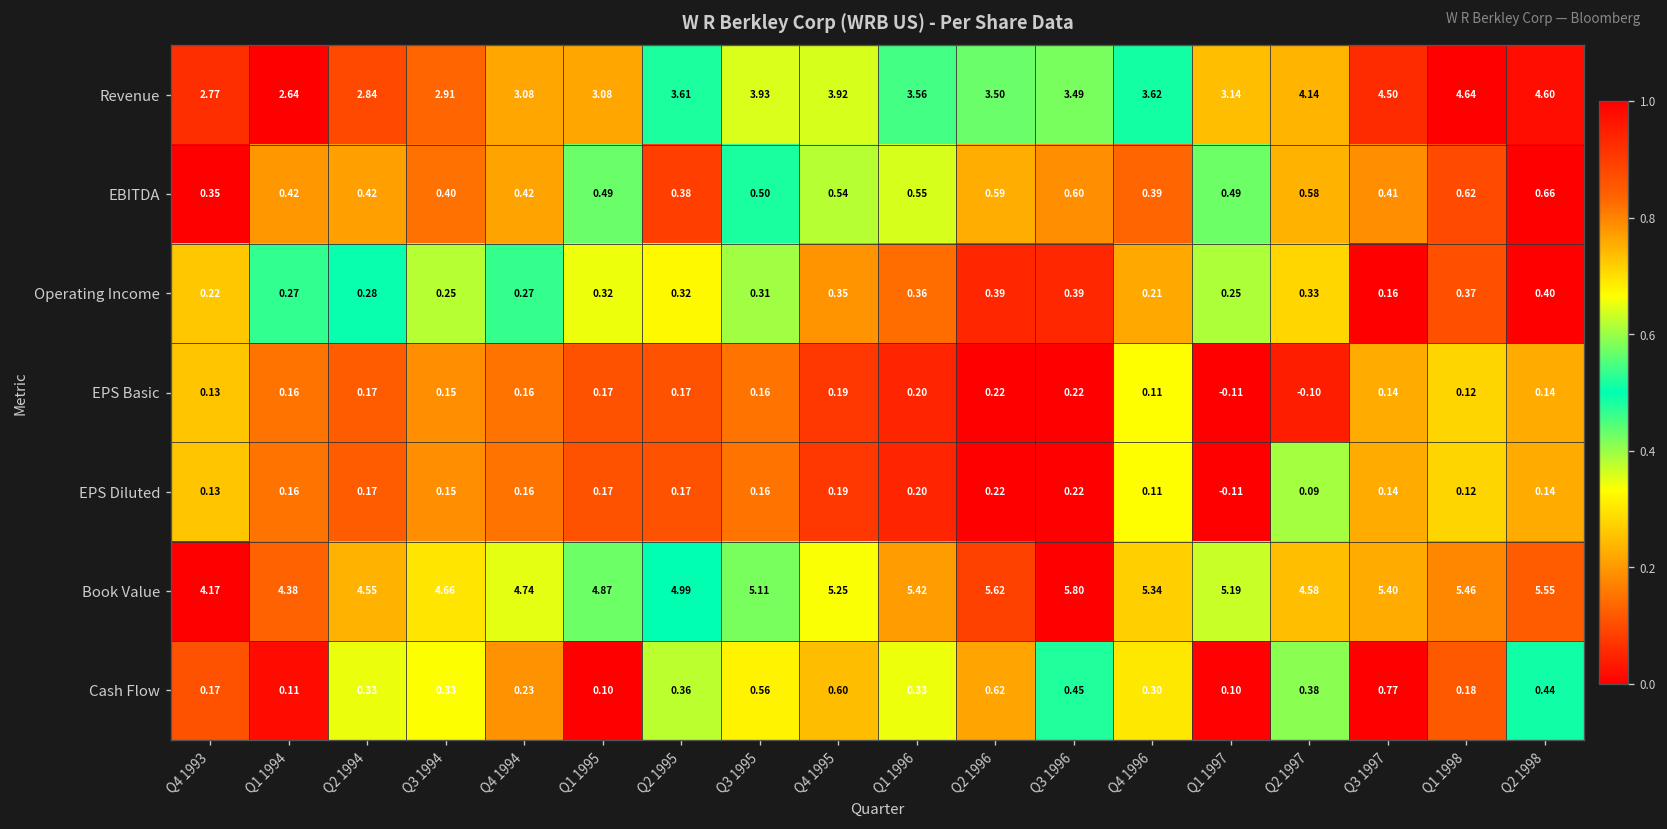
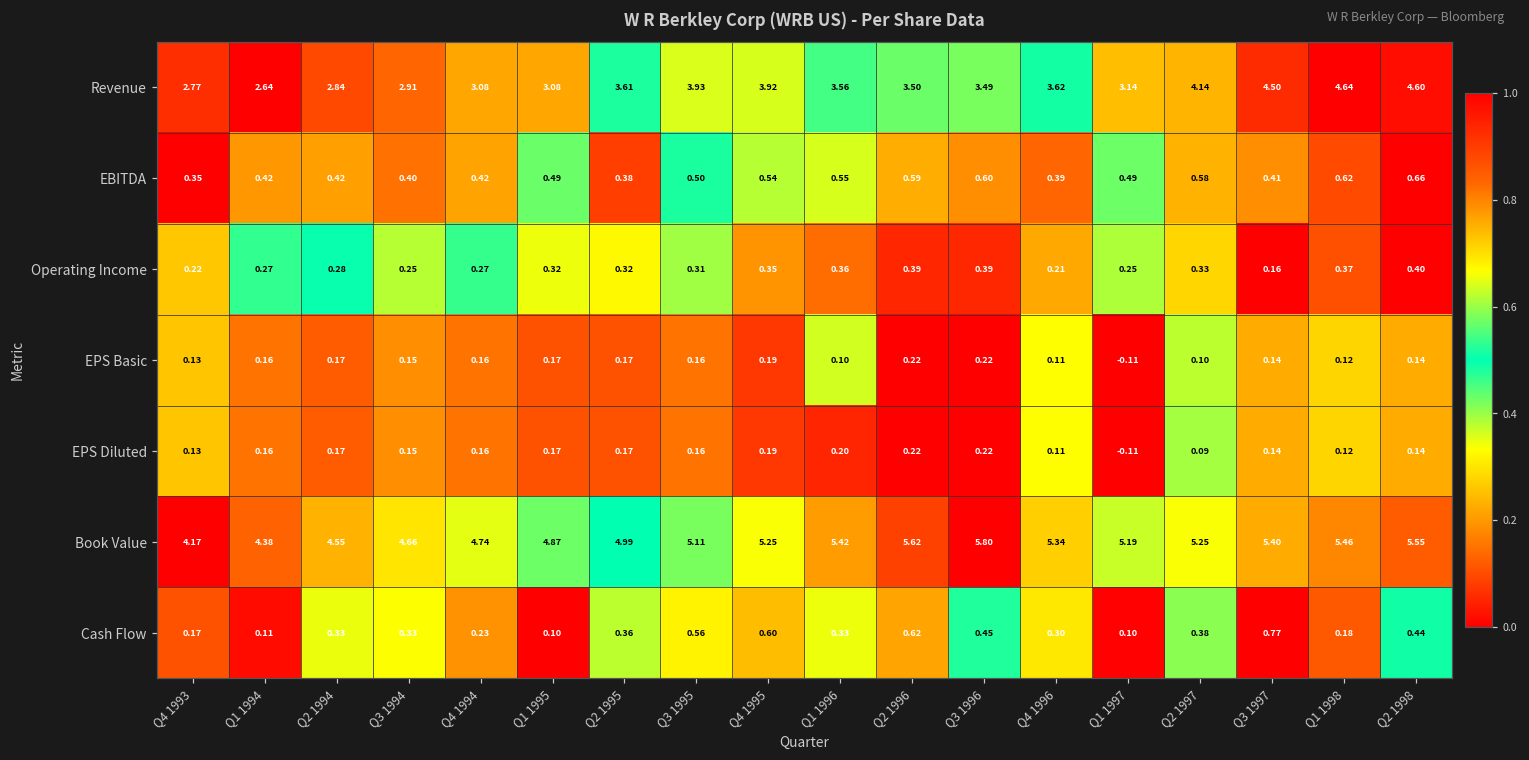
  {
    "Revenue": {
      "Q4 1993": 2.77,
      "Q1 1994": 2.64,
      "Q2 1994": 2.84,
      "Q3 1994": 2.91,
      "Q4 1994": 3.08,
      "Q1 1995": 3.08,
      "Q2 1995": 3.61,
      "Q3 1995": 3.93,
      "Q4 1995": 3.92,
      "Q1 1996": 3.56,
      "Q2 1996": 3.50,
      "Q3 1996": 3.49,
      "Q4 1996": 3.62,
      "Q1 1997": 3.14,
      "Q2 1997": 4.14,
      "Q3 1997": 4.50,
      "Q1 1998": 4.64,
      "Q2 1998": 4.60
    },
    "EBITDA": {
      "Q4 1993": 0.35,
      "Q1 1994": 0.42,
      "Q2 1994": 0.42,
      "Q3 1994": 0.40,
      "Q4 1994": 0.42,
      "Q1 1995": 0.49,
      "Q2 1995": 0.38,
      "Q3 1995": 0.50,
      "Q4 1995": 0.54,
      "Q1 1996": 0.55,
      "Q2 1996": 0.59,
      "Q3 1996": 0.60,
      "Q4 1996": 0.39,
      "Q1 1997": 0.49,
      "Q2 1997": 0.58,
      "Q3 1997": 0.41,
      "Q1 1998": 0.62,
      "Q2 1998": 0.66
    },
    "Operating Income": {
      "Q4 1993": 0.22,
      "Q1 1994": 0.27,
      "Q2 1994": 0.28,
      "Q3 1994": 0.25,
      "Q4 1994": 0.27,
      "Q1 1995": 0.32,
      "Q2 1995": 0.32,
      "Q3 1995": 0.31,
      "Q4 1995": 0.35,
      "Q1 1996": 0.36,
      "Q2 1996": 0.39,
      "Q3 1996": 0.39,
      "Q4 1996": 0.21,
      "Q1 1997": 0.25,
      "Q2 1997": 0.33,
      "Q3 1997": 0.16,
      "Q1 1998": 0.37,
      "Q2 1998": 0.40
    },
    "EPS Basic": {
      "Q4 1993": 0.13,
      "Q1 1994": 0.16,
      "Q2 1994": 0.17,
      "Q3 1994": 0.15,
      "Q4 1994": 0.16,
      "Q1 1995": 0.17,
      "Q2 1995": 0.17,
      "Q3 1995": 0.16,
      "Q4 1995": 0.19,
-     "Q1 1996": 0.20,
+     "Q1 1996": 0.10,
      "Q2 1996": 0.22,
      "Q3 1996": 0.22,
      "Q4 1996": 0.11,
      "Q1 1997": -0.11,
-     "Q2 1997": -0.10,
+     "Q2 1997": 0.10,
      "Q3 1997": 0.14,
      "Q1 1998": 0.12,
      "Q2 1998": 0.14
    },
    "EPS Diluted": {
      "Q4 1993": 0.13,
      "Q1 1994": 0.16,
      "Q2 1994": 0.17,
      "Q3 1994": 0.15,
      "Q4 1994": 0.16,
      "Q1 1995": 0.17,
      "Q2 1995": 0.17,
      "Q3 1995": 0.16,
      "Q4 1995": 0.19,
      "Q1 1996": 0.20,
      "Q2 1996": 0.22,
      "Q3 1996": 0.22,
      "Q4 1996": 0.11,
      "Q1 1997": -0.11,
      "Q2 1997": 0.09,
      "Q3 1997": 0.14,
      "Q1 1998": 0.12,
      "Q2 1998": 0.14
    },
    "Book Value": {
      "Q4 1993": 4.17,
      "Q1 1994": 4.38,
      "Q2 1994": 4.55,
      "Q3 1994": 4.66,
      "Q4 1994": 4.74,
      "Q1 1995": 4.87,
      "Q2 1995": 4.99,
      "Q3 1995": 5.11,
      "Q4 1995": 5.25,
      "Q1 1996": 5.42,
      "Q2 1996": 5.62,
      "Q3 1996": 5.80,
      "Q4 1996": 5.34,
      "Q1 1997": 5.19,
-     "Q2 1997": 4.58,
+     "Q2 1997": 5.25,
      "Q3 1997": 5.40,
      "Q1 1998": 5.46,
      "Q2 1998": 5.55
    },
    "Cash Flow": {
      "Q4 1993": 0.17,
      "Q1 1994": 0.11,
      "Q2 1994": 0.33,
      "Q3 1994": 0.33,
      "Q4 1994": 0.23,
      "Q1 1995": 0.10,
      "Q2 1995": 0.36,
      "Q3 1995": 0.56,
      "Q4 1995": 0.60,
      "Q1 1996": 0.33,
      "Q2 1996": 0.62,
      "Q3 1996": 0.45,
      "Q4 1996": 0.30,
      "Q1 1997": 0.10,
      "Q2 1997": 0.38,
      "Q3 1997": 0.77,
      "Q1 1998": 0.18,
      "Q2 1998": 0.44
    }
  }
